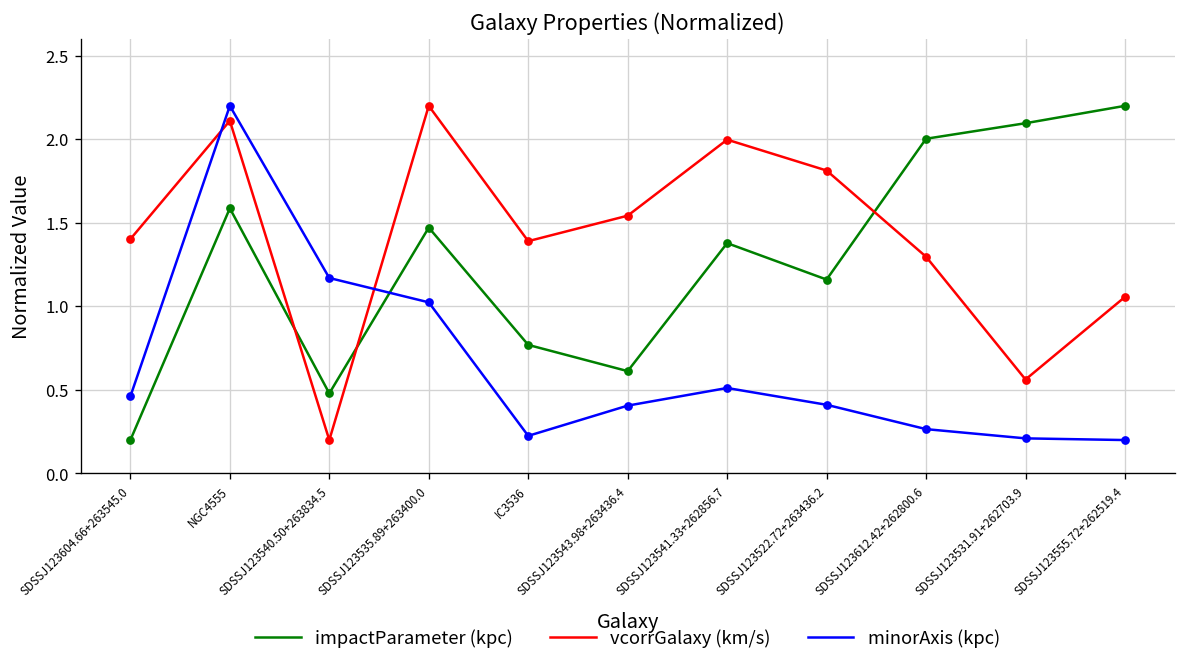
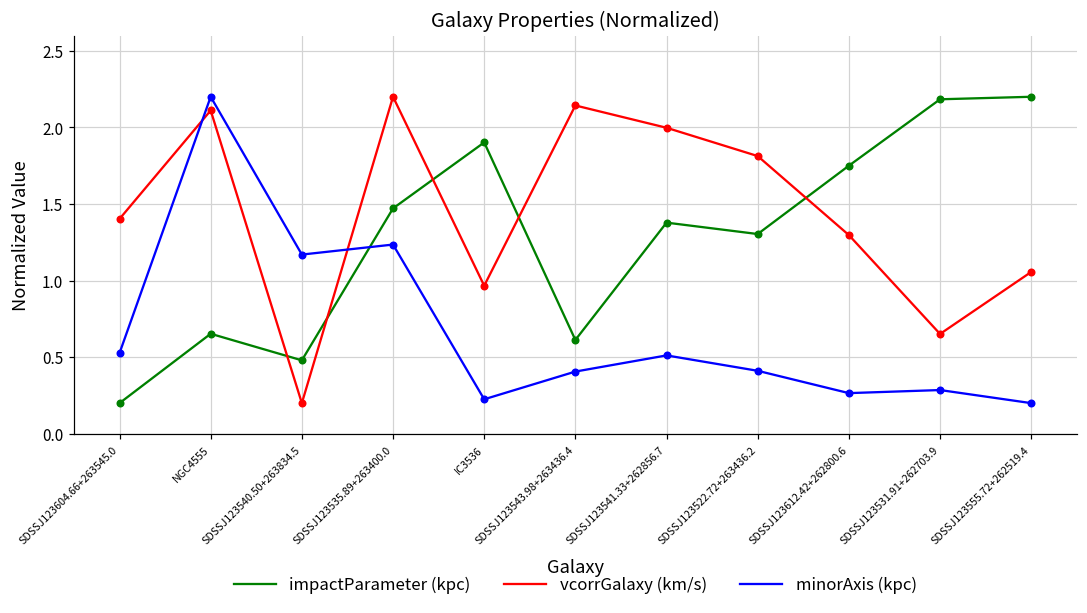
  {
    "impactParameter (kpc)": {
      "SDSSJ123604.66+263545.0": 0.20,
-     "NGC4555": 1.59,
+     "NGC4555": 0.65,
      "SDSSJ123540.50+263834.5": 0.48,
      "SDSSJ123535.89+263400.0": 1.47,
-     "IC3536": 0.77,
+     "IC3536": 1.90,
      "SDSSJ123543.98+263436.4": 0.61,
      "SDSSJ123541.33+262856.7": 1.38,
-     "SDSSJ123522.72+263436.2": 1.16,
-     "SDSSJ123612.42+262800.6": 2.00,
-     "SDSSJ123531.91+262703.9": 2.10,
+     "SDSSJ123522.72+263436.2": 1.30,
+     "SDSSJ123612.42+262800.6": 1.75,
+     "SDSSJ123531.91+262703.9": 2.18,
      "SDSSJ123555.72+262519.4": 2.20
    },
    "vcorrGalaxy (km/s)": {
      "SDSSJ123604.66+263545.0": 1.40,
      "NGC4555": 2.11,
      "SDSSJ123540.50+263834.5": 0.20,
      "SDSSJ123535.89+263400.0": 2.20,
-     "IC3536": 1.39,
-     "SDSSJ123543.98+263436.4": 1.54,
+     "IC3536": 0.97,
+     "SDSSJ123543.98+263436.4": 2.14,
      "SDSSJ123541.33+262856.7": 2.00,
      "SDSSJ123522.72+263436.2": 1.81,
      "SDSSJ123612.42+262800.6": 1.30,
-     "SDSSJ123531.91+262703.9": 0.56,
+     "SDSSJ123531.91+262703.9": 0.65,
      "SDSSJ123555.72+262519.4": 1.06
    },
    "minorAxis (kpc)": {
-     "SDSSJ123604.66+263545.0": 0.46,
+     "SDSSJ123604.66+263545.0": 0.53,
      "NGC4555": 2.20,
      "SDSSJ123540.50+263834.5": 1.17,
-     "SDSSJ123535.89+263400.0": 1.02,
+     "SDSSJ123535.89+263400.0": 1.24,
      "IC3536": 0.23,
      "SDSSJ123543.98+263436.4": 0.41,
      "SDSSJ123541.33+262856.7": 0.51,
      "SDSSJ123522.72+263436.2": 0.41,
      "SDSSJ123612.42+262800.6": 0.27,
-     "SDSSJ123531.91+262703.9": 0.21,
+     "SDSSJ123531.91+262703.9": 0.29,
      "SDSSJ123555.72+262519.4": 0.20
    }
  }
